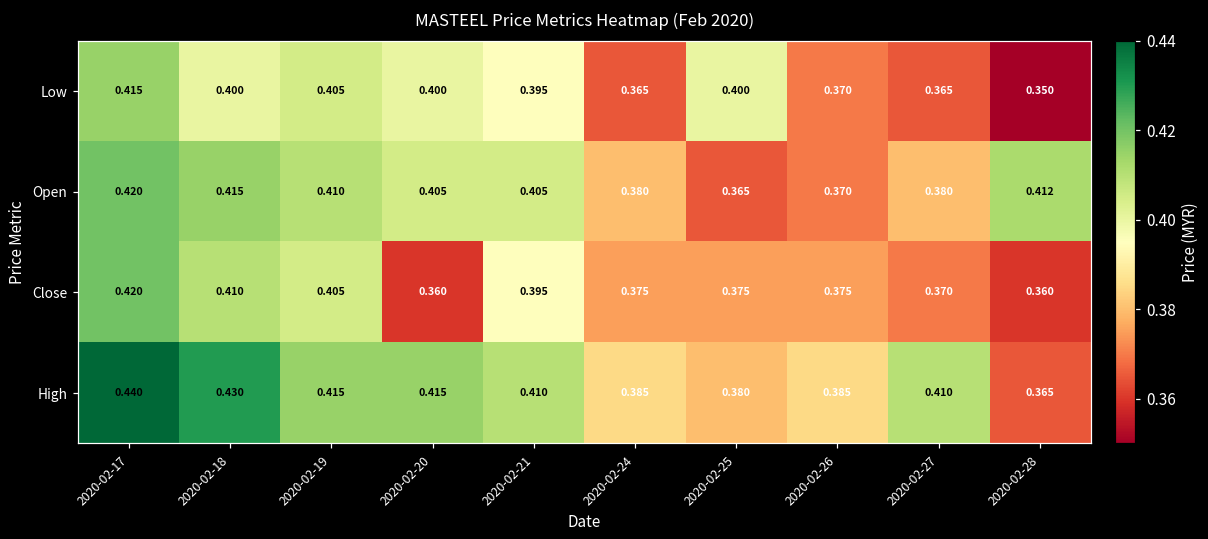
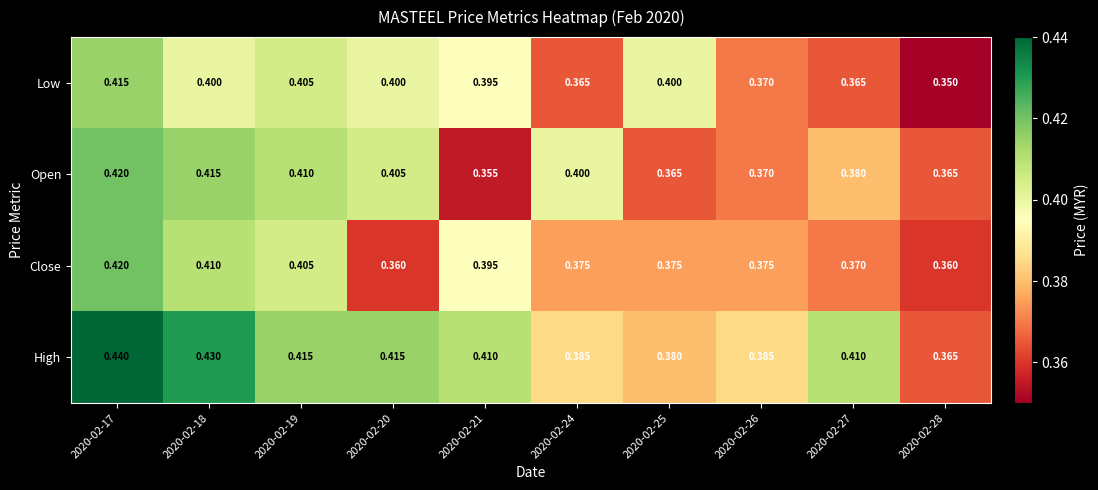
  {
    "Low": {
      "2020-02-17": 0.415,
      "2020-02-18": 0.400,
      "2020-02-19": 0.405,
      "2020-02-20": 0.400,
      "2020-02-21": 0.395,
      "2020-02-24": 0.365,
      "2020-02-25": 0.400,
      "2020-02-26": 0.370,
      "2020-02-27": 0.365,
      "2020-02-28": 0.350
    },
    "Open": {
      "2020-02-17": 0.420,
      "2020-02-18": 0.415,
      "2020-02-19": 0.410,
      "2020-02-20": 0.405,
-     "2020-02-21": 0.405,
-     "2020-02-24": 0.380,
+     "2020-02-21": 0.355,
+     "2020-02-24": 0.400,
      "2020-02-25": 0.365,
      "2020-02-26": 0.370,
      "2020-02-27": 0.380,
-     "2020-02-28": 0.412
+     "2020-02-28": 0.365
    },
    "Close": {
      "2020-02-17": 0.420,
      "2020-02-18": 0.410,
      "2020-02-19": 0.405,
      "2020-02-20": 0.360,
      "2020-02-21": 0.395,
      "2020-02-24": 0.375,
      "2020-02-25": 0.375,
      "2020-02-26": 0.375,
      "2020-02-27": 0.370,
      "2020-02-28": 0.360
    },
    "High": {
      "2020-02-17": 0.440,
      "2020-02-18": 0.430,
      "2020-02-19": 0.415,
      "2020-02-20": 0.415,
      "2020-02-21": 0.410,
      "2020-02-24": 0.385,
      "2020-02-25": 0.380,
      "2020-02-26": 0.385,
      "2020-02-27": 0.410,
      "2020-02-28": 0.365
    }
  }
